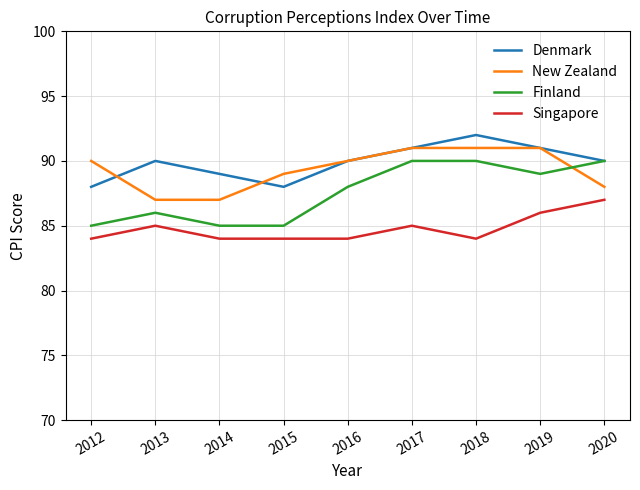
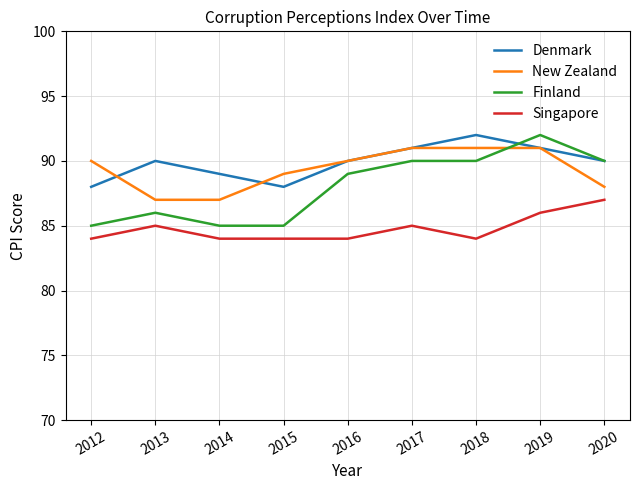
  {
    "Denmark": {
      "2012": 88,
      "2013": 90,
      "2014": 89,
      "2015": 88,
      "2018": 92
    },
    "New Zealand": {
      "2012": 90,
      "2013": 87,
      "2014": 87,
      "2015": 89,
      "2018": 91,
      "2020": 88
    },
    "Finland": {
      "2012": 85,
      "2013": 86,
      "2014": 85,
      "2015": 85,
-     "2016": 88,
+     "2016": 89,
      "2017": 90,
      "2018": 90,
-     "2019": 89
+     "2019": 92
    },
    "Singapore": {
      "2012": 84,
      "2013": 85,
      "2014": 84,
      "2015": 84,
      "2016": 84,
      "2017": 85,
      "2018": 84,
      "2019": 86,
      "2020": 87
    }
  }
